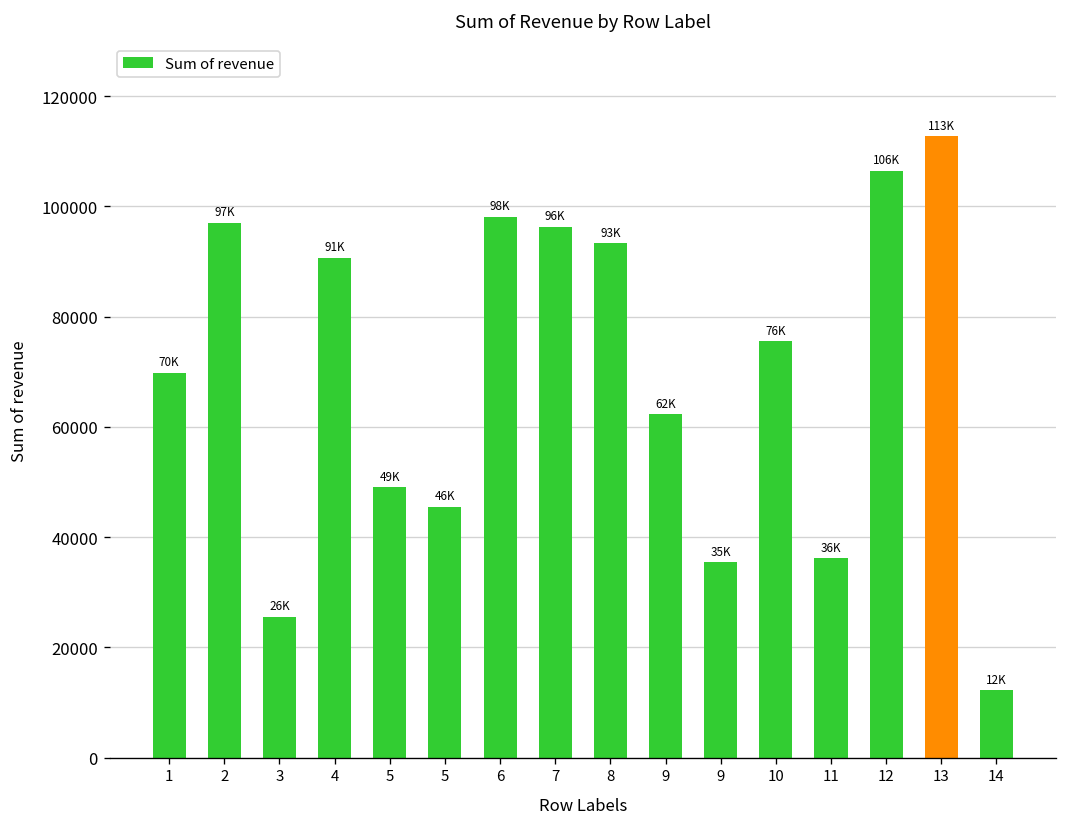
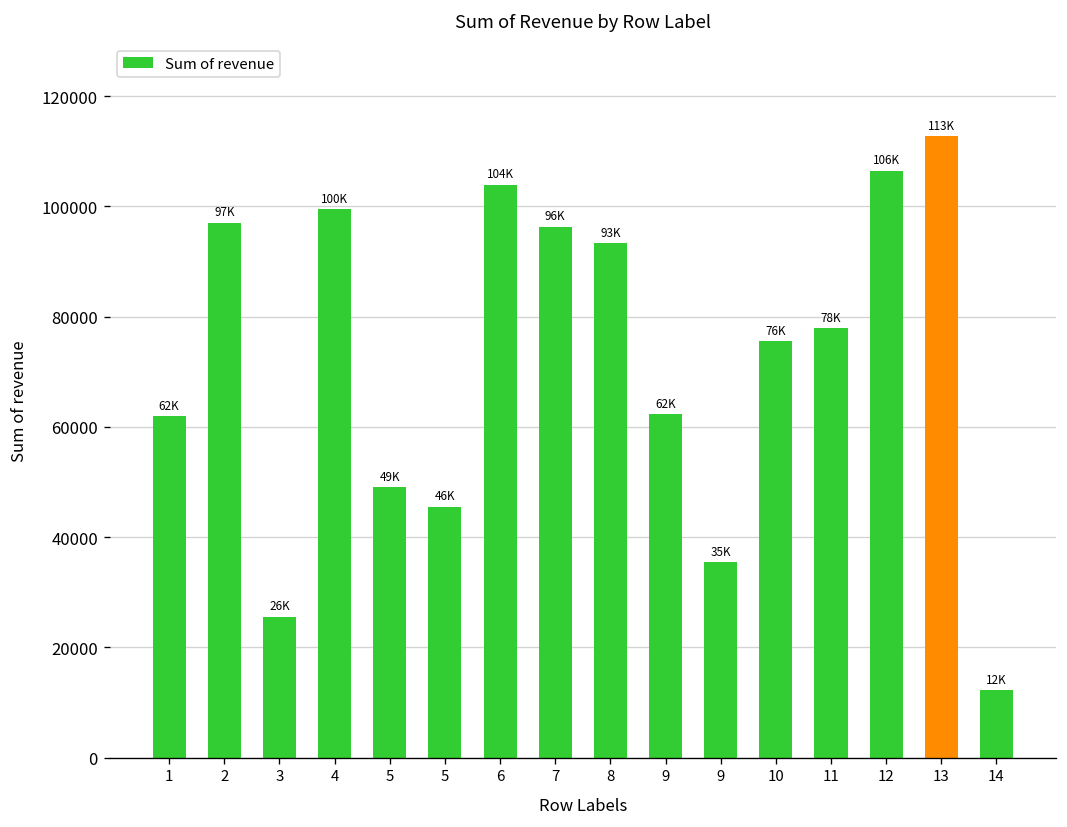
  {
-   "1": "70K",
+   "1": "62K",
    "2": "97K",
    "3": "26K",
-   "4": "91K",
-   "6": "98K",
+   "4": "100K",
+   "6": "104K",
    "7": "96K",
    "8": "93K",
    "10": "76K",
-   "11": "36K",
+   "11": "78K",
    "12": "106K",
    "13": "113K",
    "14": "12K"
  }
